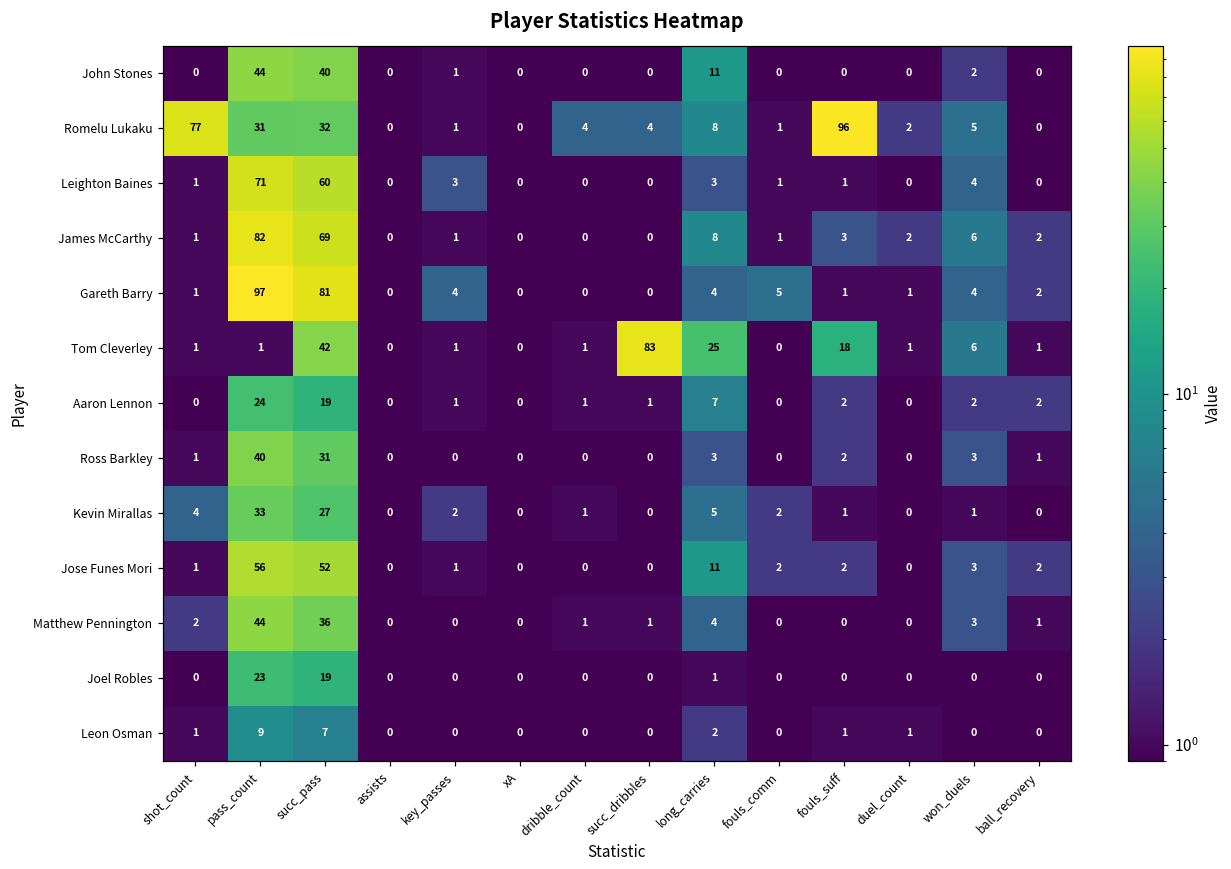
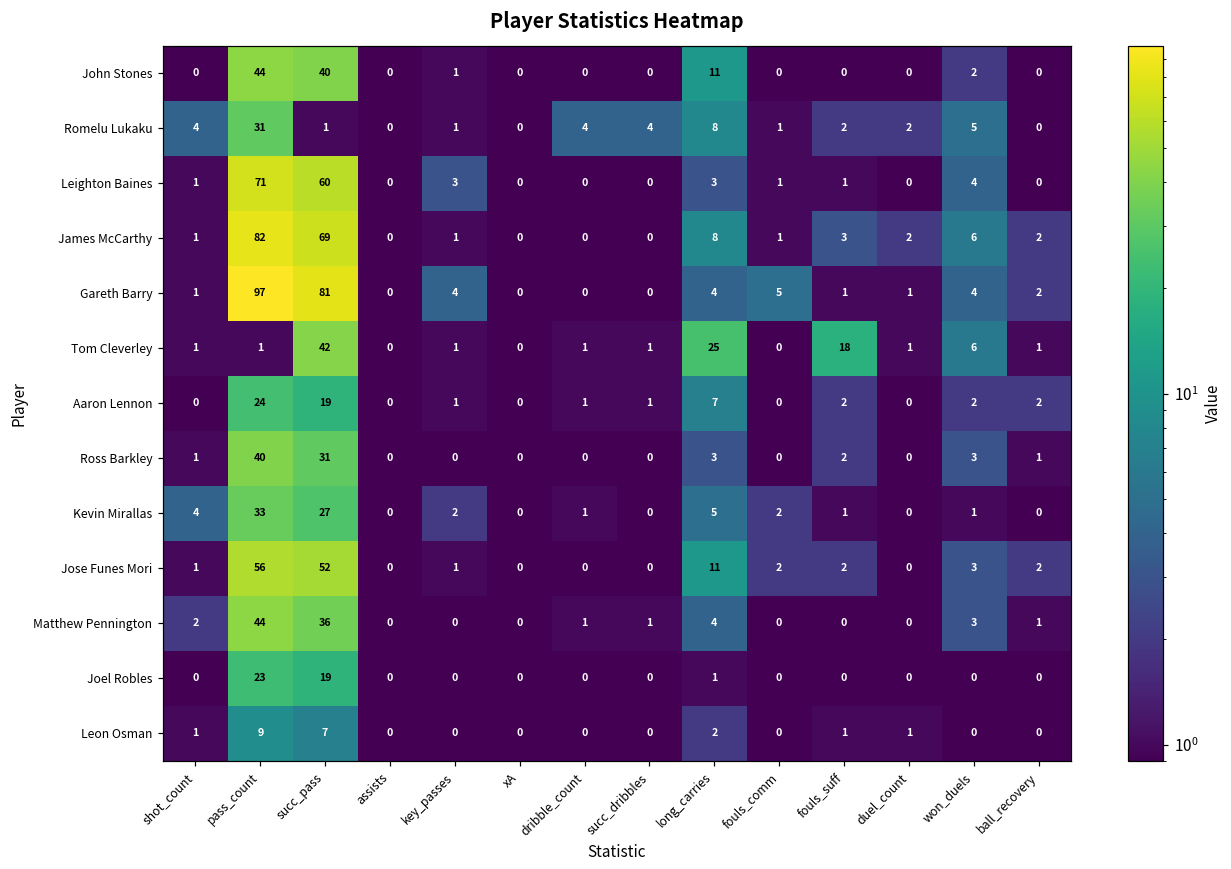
  {
    "John Stones": {
      "shot_count": 0,
      "pass_count": 44,
      "succ_pass": 40,
      "assists": 0,
      "key_passes": 1,
      "xA": 0,
      "dribble_count": 0,
      "succ_dribbles": 0,
      "long_carries": 11,
      "fouls_comm": 0,
      "fouls_suff": 0,
      "duel_count": 0,
      "won_duels": 2,
      "ball_recovery": 0
    },
    "Romelu Lukaku": {
-     "shot_count": 77,
+     "shot_count": 4,
      "pass_count": 31,
-     "succ_pass": 32,
+     "succ_pass": 1,
      "assists": 0,
      "key_passes": 1,
      "xA": 0,
      "dribble_count": 4,
      "succ_dribbles": 4,
      "long_carries": 8,
      "fouls_comm": 1,
-     "fouls_suff": 96,
+     "fouls_suff": 2,
      "duel_count": 2,
      "won_duels": 5,
      "ball_recovery": 0
    },
    "Leighton Baines": {
      "shot_count": 1,
      "pass_count": 71,
      "succ_pass": 60,
      "assists": 0,
      "key_passes": 3,
      "xA": 0,
      "dribble_count": 0,
      "succ_dribbles": 0,
      "long_carries": 3,
      "fouls_comm": 1,
      "fouls_suff": 1,
      "duel_count": 0,
      "won_duels": 4,
      "ball_recovery": 0
    },
    "James McCarthy": {
      "shot_count": 1,
      "pass_count": 82,
      "succ_pass": 69,
      "assists": 0,
      "key_passes": 1,
      "xA": 0,
      "dribble_count": 0,
      "succ_dribbles": 0,
      "long_carries": 8,
      "fouls_comm": 1,
      "fouls_suff": 3,
      "duel_count": 2,
      "won_duels": 6,
      "ball_recovery": 2
    },
    "Gareth Barry": {
      "shot_count": 1,
      "pass_count": 97,
      "succ_pass": 81,
      "assists": 0,
      "key_passes": 4,
      "xA": 0,
      "dribble_count": 0,
      "succ_dribbles": 0,
      "long_carries": 4,
      "fouls_comm": 5,
      "fouls_suff": 1,
      "duel_count": 1,
      "won_duels": 4,
      "ball_recovery": 2
    },
    "Tom Cleverley": {
      "shot_count": 1,
      "pass_count": 1,
      "succ_pass": 42,
      "assists": 0,
      "key_passes": 1,
      "xA": 0,
      "dribble_count": 1,
-     "succ_dribbles": 83,
+     "succ_dribbles": 1,
      "long_carries": 25,
      "fouls_comm": 0,
      "fouls_suff": 18,
      "duel_count": 1,
      "won_duels": 6,
      "ball_recovery": 1
    },
    "Aaron Lennon": {
      "shot_count": 0,
      "pass_count": 24,
      "succ_pass": 19,
      "assists": 0,
      "key_passes": 1,
      "xA": 0,
      "dribble_count": 1,
      "succ_dribbles": 1,
      "long_carries": 7,
      "fouls_comm": 0,
      "fouls_suff": 2,
      "duel_count": 0,
      "won_duels": 2,
      "ball_recovery": 2
    },
    "Ross Barkley": {
      "shot_count": 1,
      "pass_count": 40,
      "succ_pass": 31,
      "assists": 0,
      "key_passes": 0,
      "xA": 0,
      "dribble_count": 0,
      "succ_dribbles": 0,
      "long_carries": 3,
      "fouls_comm": 0,
      "fouls_suff": 2,
      "duel_count": 0,
      "won_duels": 3,
      "ball_recovery": 1
    },
    "Kevin Mirallas": {
      "shot_count": 4,
      "pass_count": 33,
      "succ_pass": 27,
      "assists": 0,
      "key_passes": 2,
      "xA": 0,
      "dribble_count": 1,
      "succ_dribbles": 0,
      "long_carries": 5,
      "fouls_comm": 2,
      "fouls_suff": 1,
      "duel_count": 0,
      "won_duels": 1,
      "ball_recovery": 0
    },
    "Jose Funes Mori": {
      "shot_count": 1,
      "pass_count": 56,
      "succ_pass": 52,
      "assists": 0,
      "key_passes": 1,
      "xA": 0,
      "dribble_count": 0,
      "succ_dribbles": 0,
      "long_carries": 11,
      "fouls_comm": 2,
      "fouls_suff": 2,
      "duel_count": 0,
      "won_duels": 3,
      "ball_recovery": 2
    },
    "Matthew Pennington": {
      "shot_count": 2,
      "pass_count": 44,
      "succ_pass": 36,
      "assists": 0,
      "key_passes": 0,
      "xA": 0,
      "dribble_count": 1,
      "succ_dribbles": 1,
      "long_carries": 4,
      "fouls_comm": 0,
      "fouls_suff": 0,
      "duel_count": 0,
      "won_duels": 3,
      "ball_recovery": 1
    },
    "Joel Robles": {
      "shot_count": 0,
      "pass_count": 23,
      "succ_pass": 19,
      "assists": 0,
      "key_passes": 0,
      "xA": 0,
      "dribble_count": 0,
      "succ_dribbles": 0,
      "long_carries": 1,
      "fouls_comm": 0,
      "fouls_suff": 0,
      "duel_count": 0,
      "won_duels": 0,
      "ball_recovery": 0
    },
    "Leon Osman": {
      "shot_count": 1,
      "pass_count": 9,
      "succ_pass": 7,
      "assists": 0,
      "key_passes": 0,
      "xA": 0,
      "dribble_count": 0,
      "succ_dribbles": 0,
      "long_carries": 2,
      "fouls_comm": 0,
      "fouls_suff": 1,
      "duel_count": 1,
      "won_duels": 0,
      "ball_recovery": 0
    }
  }
